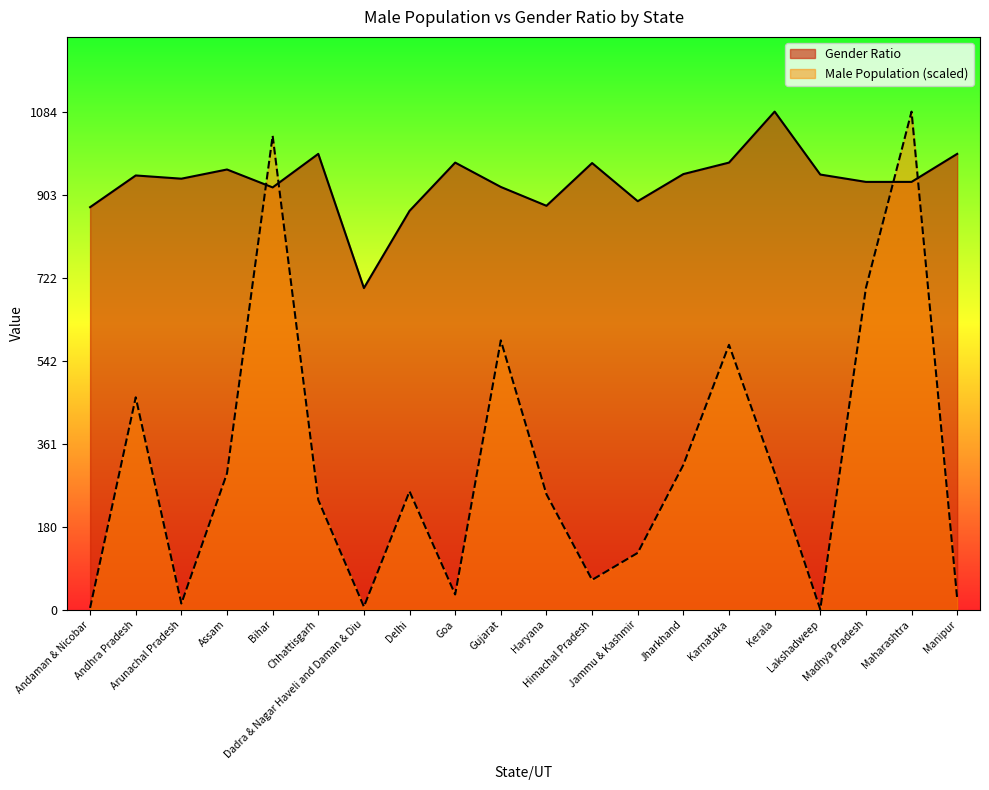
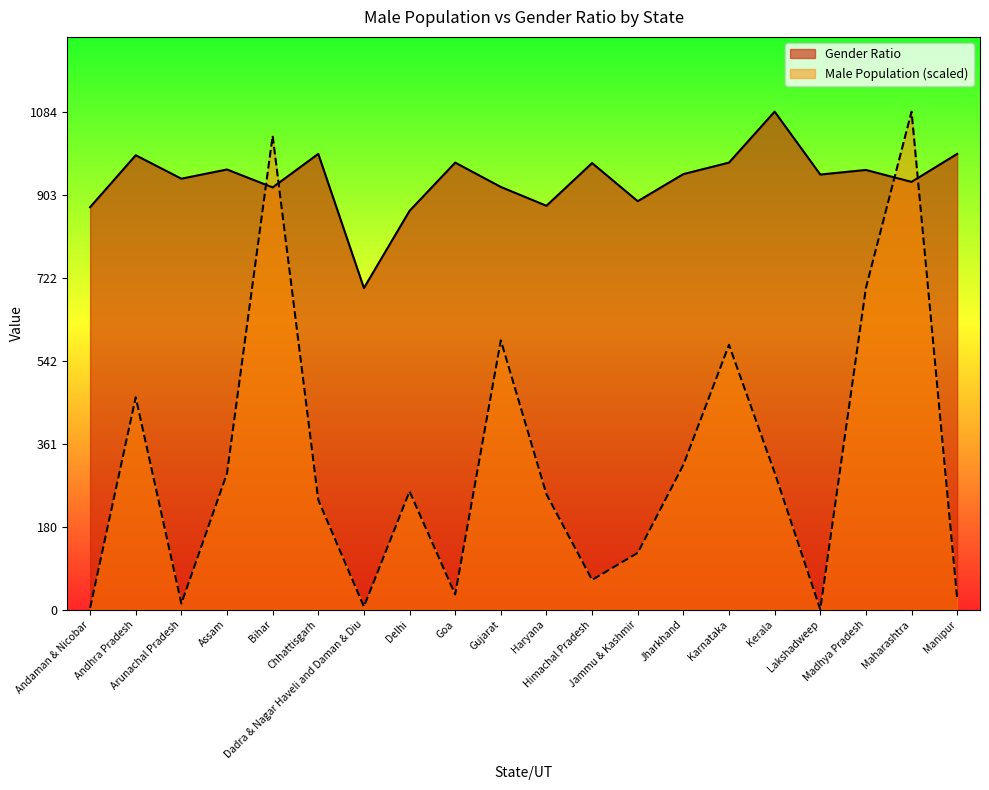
  {
    "Gender Ratio": {
      "Andaman & Nicobar": 880,
-     "Andhra Pradesh": 950,
+     "Andhra Pradesh": 990,
      "Arunachal Pradesh": 940,
      "Assam": 960,
      "Bihar": 920,
      "Chhattisgarh": 990,
      "Dadra & Nagar Haveli and Daman & Diu": 700,
      "Delhi": 870,
      "Goa": 970,
      "Gujarat": 920,
      "Haryana": 880,
      "Himachal Pradesh": 970,
      "Jammu & Kashmir": 890,
      "Jharkhand": 950,
      "Karnataka": 970,
      "Kerala": 1080,
      "Lakshadweep": 950,
-     "Madhya Pradesh": 930,
+     "Madhya Pradesh": 960,
      "Maharashtra": 930,
      "Manipur": 990
    },
    "Male Population (scaled)": {
      "Andaman & Nicobar": 0,
      "Andhra Pradesh": 460,
      "Arunachal Pradesh": 10,
      "Assam": 300,
      "Bihar": 1030,
      "Chhattisgarh": 240,
      "Dadra & Nagar Haveli and Daman & Diu": 10,
      "Delhi": 260,
      "Goa": 30,
      "Gujarat": 590,
      "Haryana": 250,
      "Himachal Pradesh": 60,
      "Jammu & Kashmir": 120,
      "Jharkhand": 320,
      "Karnataka": 580,
      "Kerala": 300,
      "Lakshadweep": 0,
      "Madhya Pradesh": 700,
      "Maharashtra": 1080,
      "Manipur": 20
    }
  }
